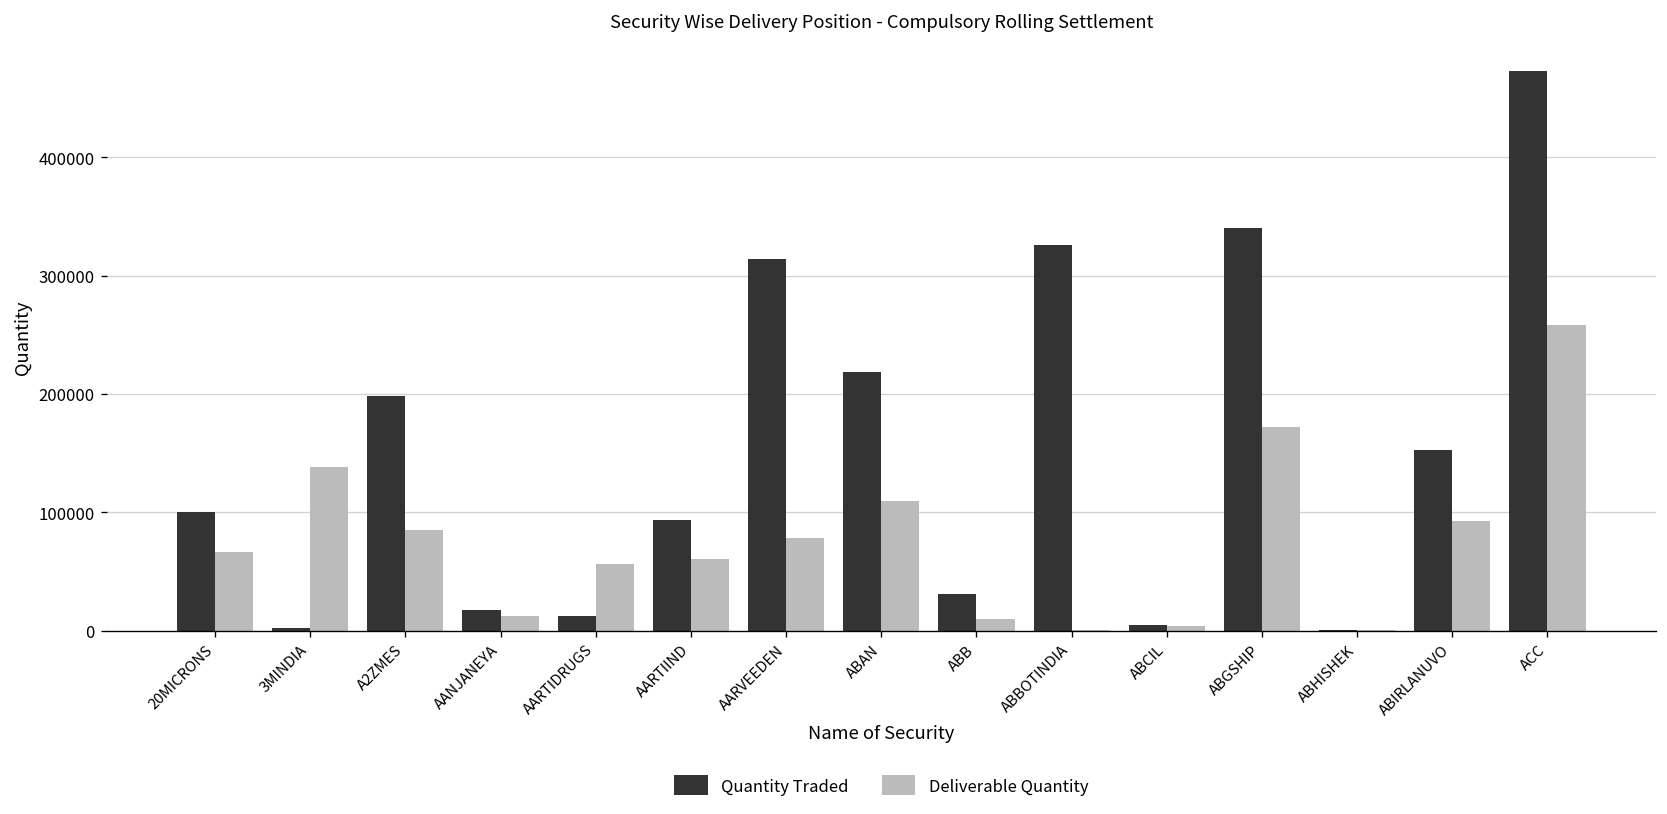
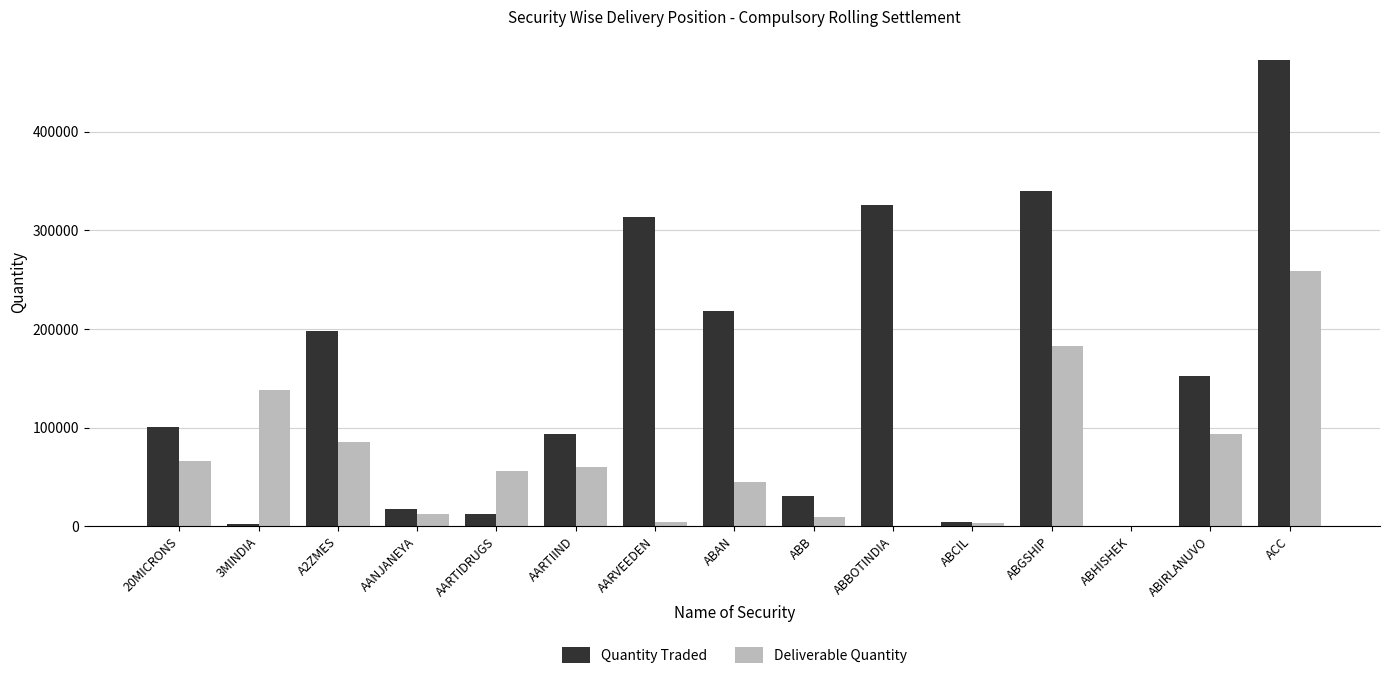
  {
    "Quantity Traded": {
      "20MICRONS": 100000,
      "A2ZMES": 200000,
      "AANJANEYA": 20000,
      "AARTIDRUGS": 10000,
      "AARTIIND": 90000,
      "AARVEEDEN": 310000,
      "ABAN": 220000,
      "ABB": 30000,
      "ABBOTINDIA": 330000,
      "ABCIL": 0,
      "ABGSHIP": 340000,
      "ABIRLANUVO": 150000,
      "ACC": 470000
    },
    "Deliverable Quantity": {
      "20MICRONS": 70000,
      "3MINDIA": 140000,
      "A2ZMES": 90000,
      "AANJANEYA": 10000,
      "AARTIDRUGS": 60000,
      "AARTIIND": 60000,
-     "AARVEEDEN": 80000,
-     "ABAN": 110000,
+     "AARVEEDEN": 0,
+     "ABAN": 40000,
      "ABB": 10000,
      "ABCIL": 0,
-     "ABGSHIP": 170000,
+     "ABGSHIP": 180000,
      "ABIRLANUVO": 90000,
      "ACC": 260000
    }
  }
